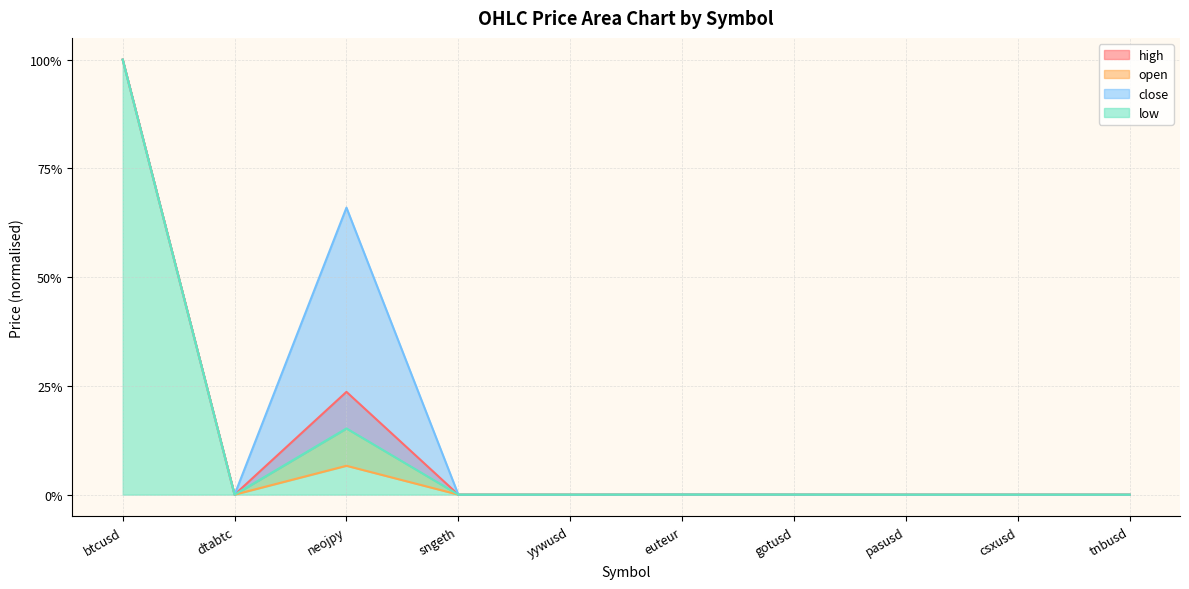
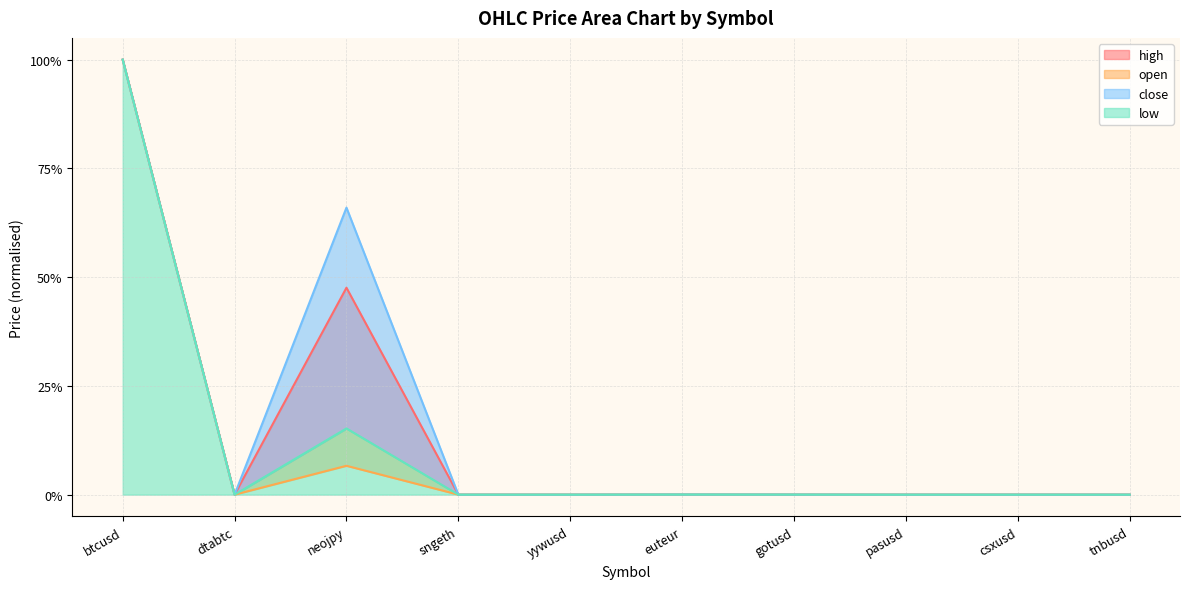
  {
    "high": {
-     "neojpy": "24%"
+     "neojpy": "48%"
    },
    "close": {
      "neojpy": "66%"
    },
    "low": {
      "neojpy": "15%"
    }
  }
